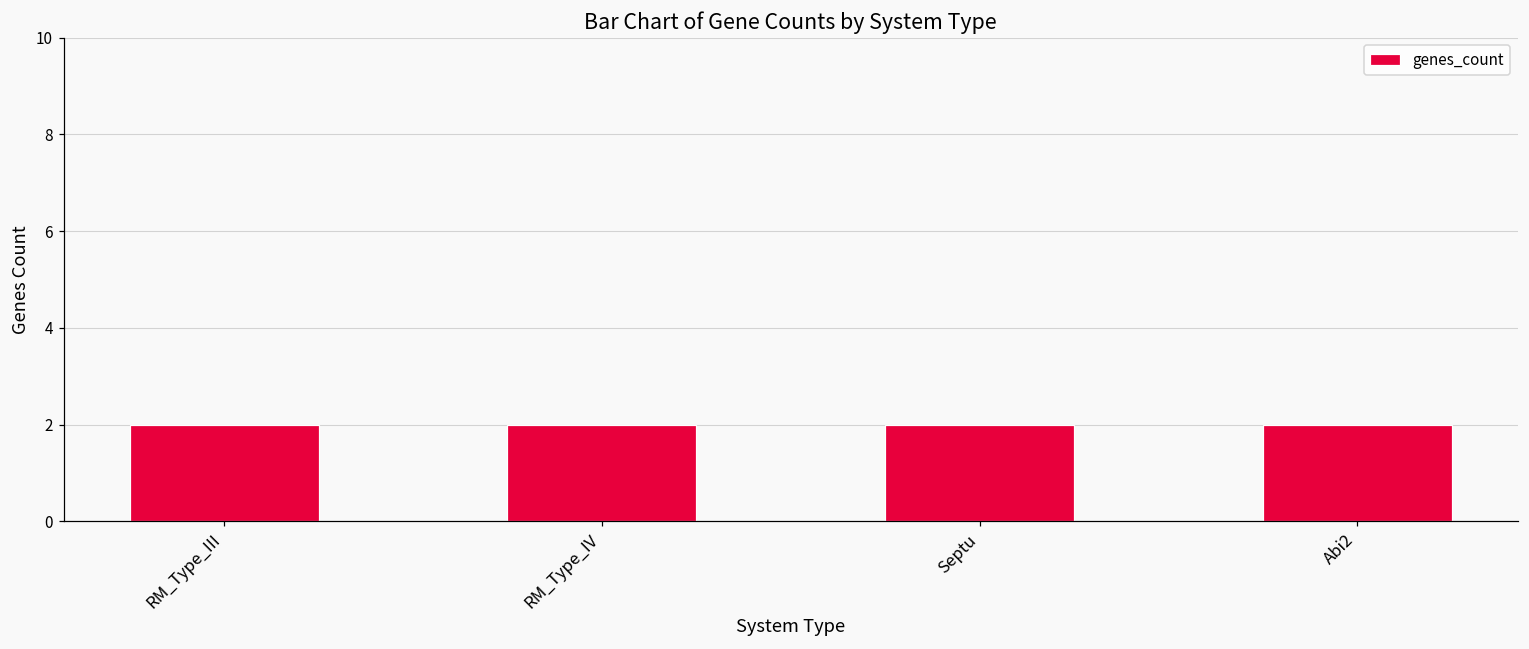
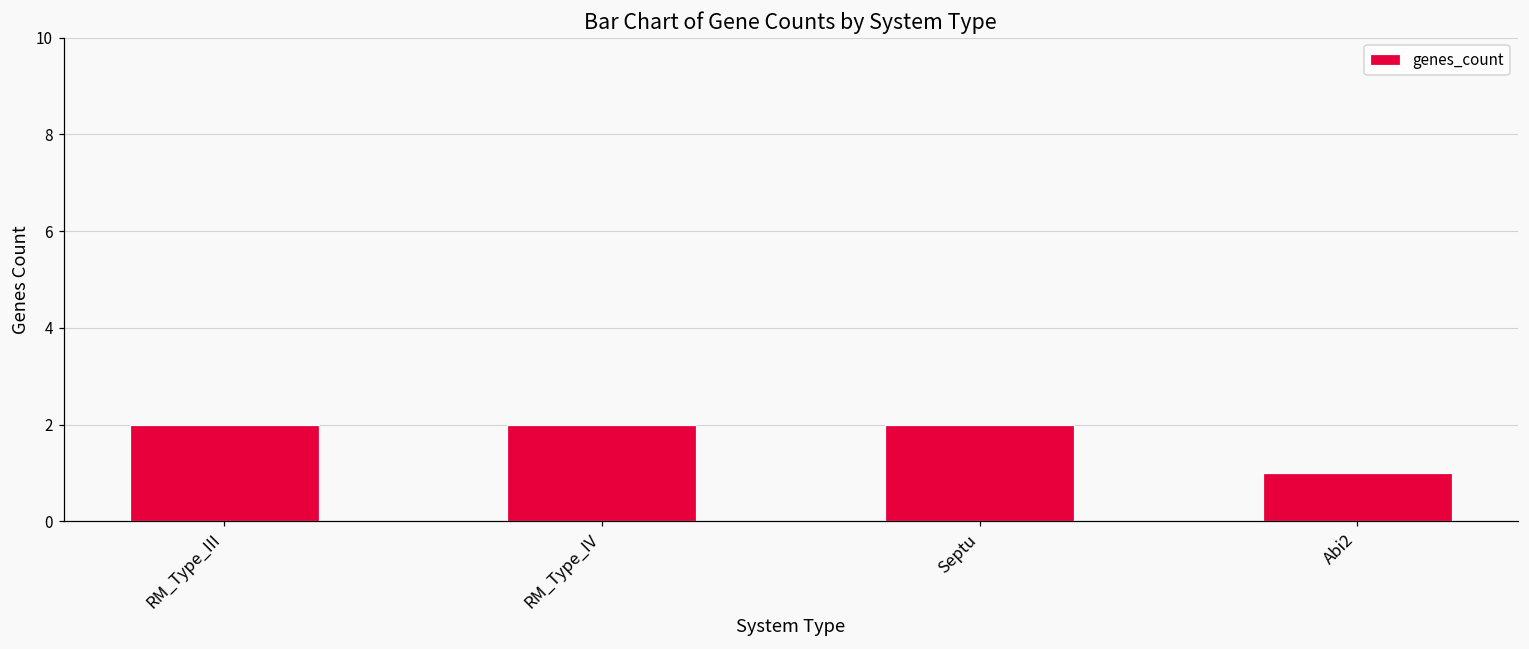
  {
    "RM_Type_III": 2,
    "RM_Type_IV": 2,
    "Septu": 2,
-   "Abi2": 2
+   "Abi2": 1
  }
